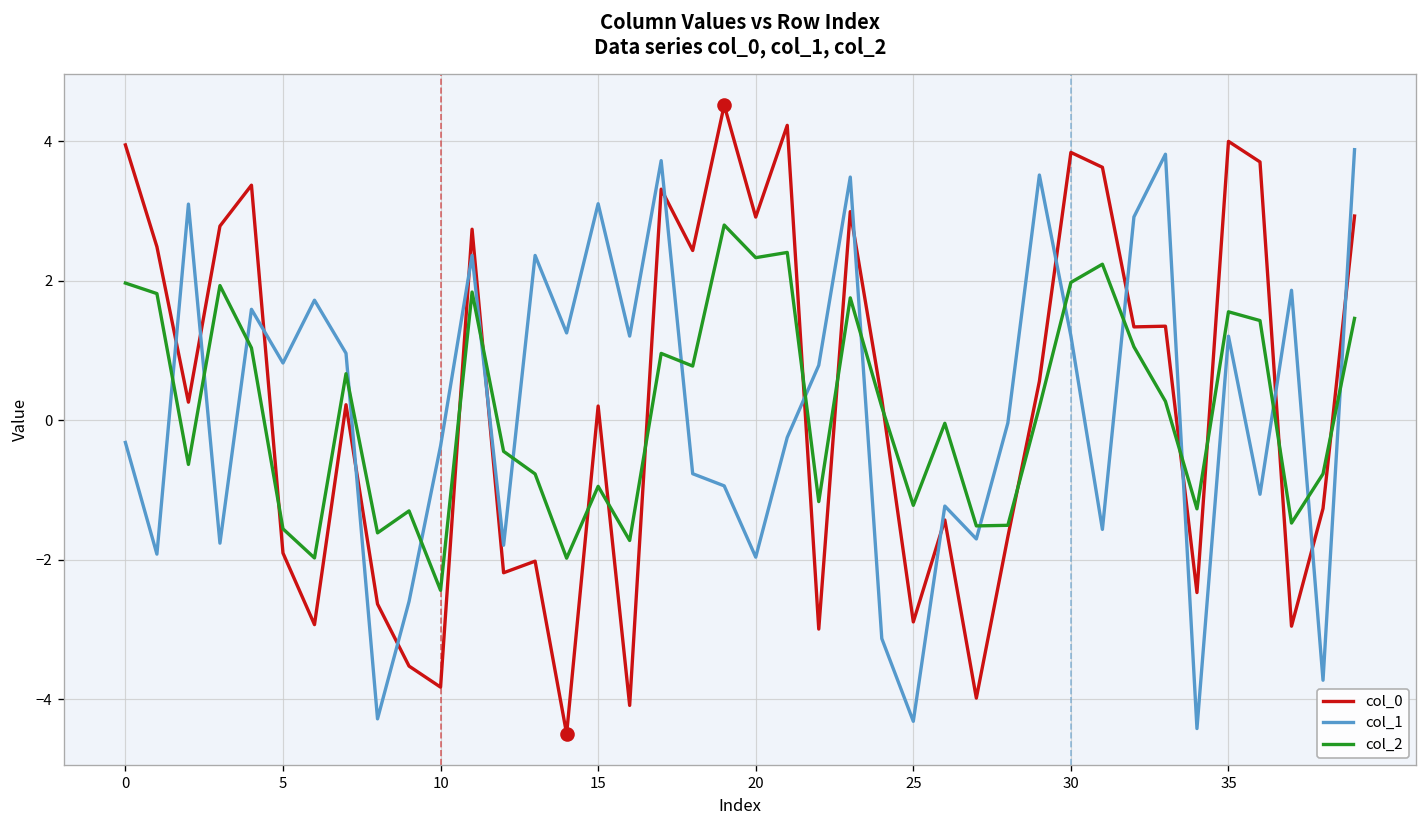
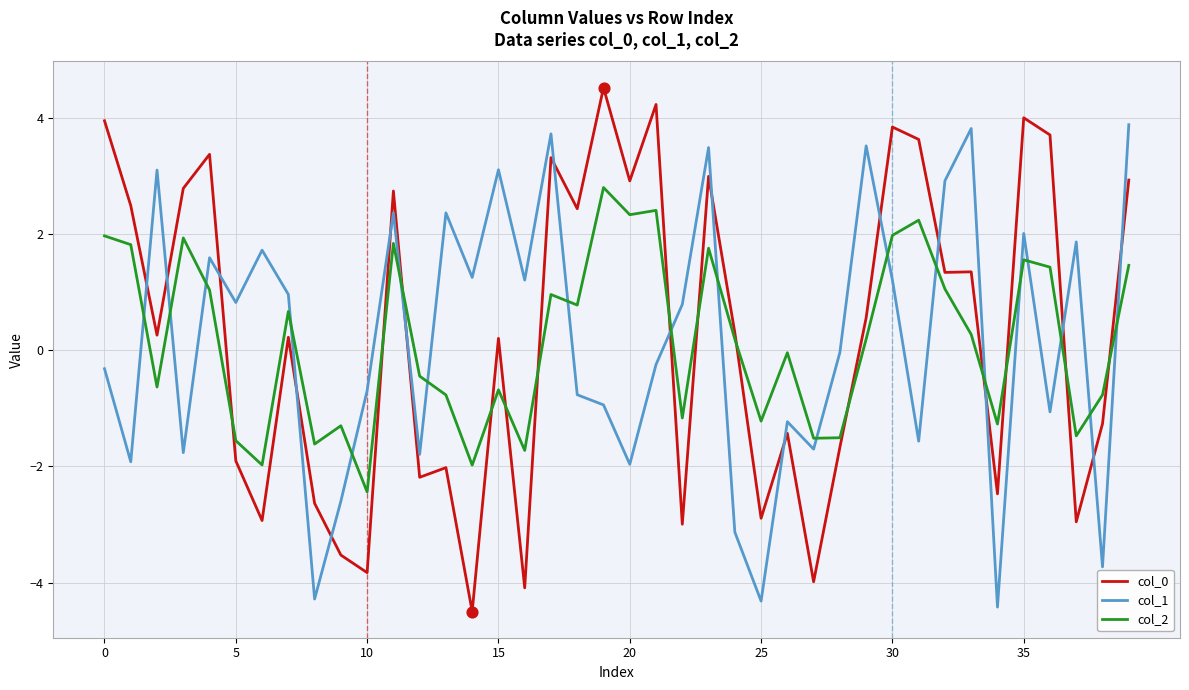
  {
    "col_1": {
      "0": -0.3,
      "5": 0.8,
-     "10": -0.4,
+     "10": -0.7,
      "15": 3.1,
      "20": -2.0,
      "25": -4.3,
      "30": 1.2,
-     "35": 1.2
+     "35": 2.0
    },
    "col_2": {
      "0": 2.0,
      "5": -1.6,
      "10": -2.4,
-     "15": -0.9,
+     "15": -0.7,
      "20": 2.3,
      "25": -1.2,
      "30": 2.0,
      "35": 1.6
    }
  }
